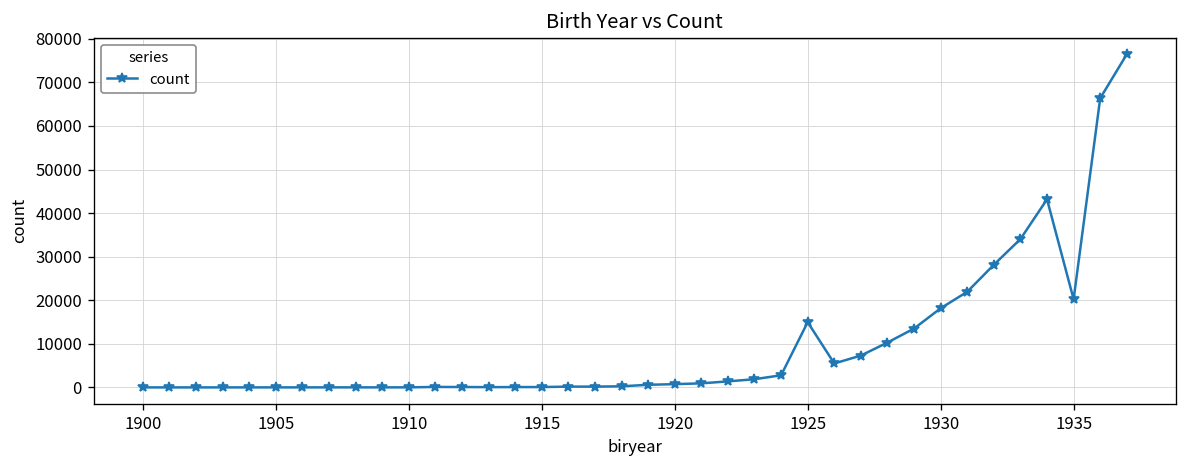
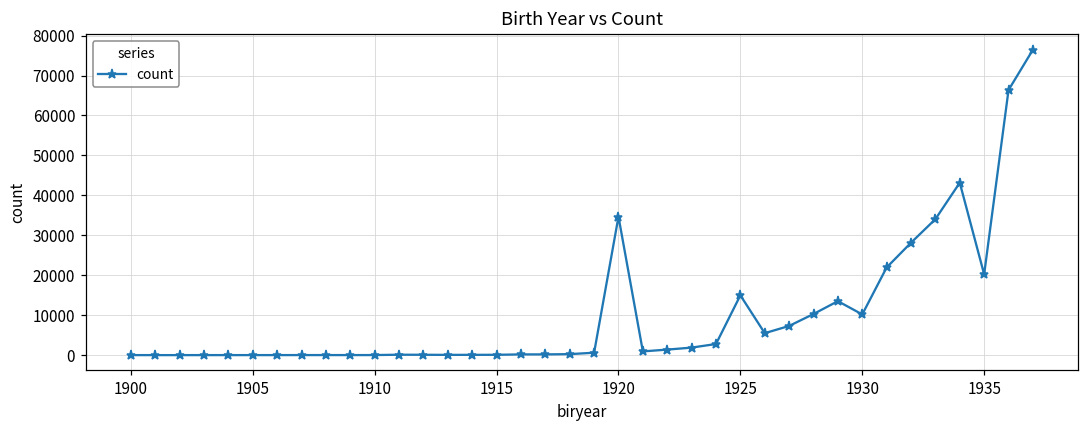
  {
    "1900": 0,
    "1905": 0,
    "1910": 0,
    "1915": 0,
-   "1920": 1000,
+   "1920": 35000,
    "1925": 15000,
-   "1930": 18000,
+   "1930": 10000,
    "1935": 20000
  }
